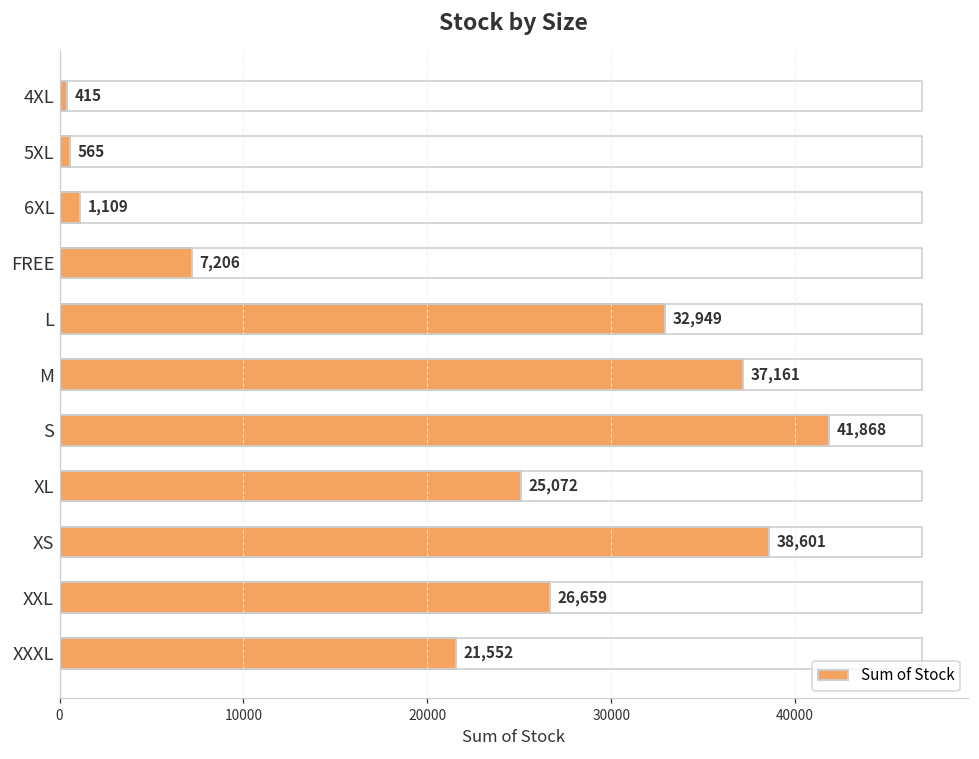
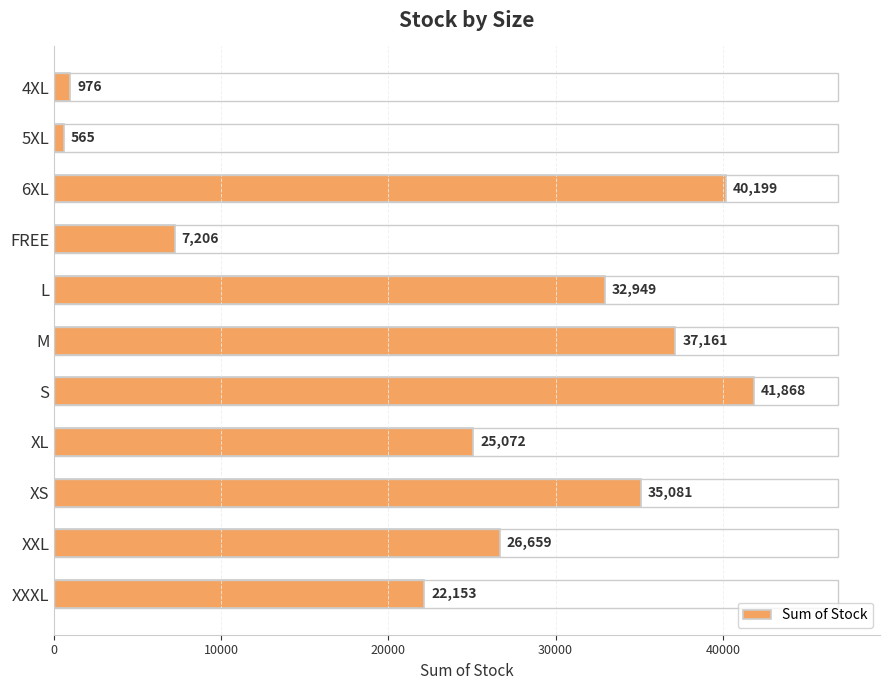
  {
-   "4XL": "415",
+   "4XL": "976",
    "5XL": "565",
-   "6XL": "1,109",
+   "6XL": "40,199",
    "FREE": "7,206",
    "L": "32,949",
    "M": "37,161",
    "S": "41,868",
    "XL": "25,072",
-   "XS": "38,601",
+   "XS": "35,081",
    "XXL": "26,659",
-   "XXXL": "21,552"
+   "XXXL": "22,153"
  }
